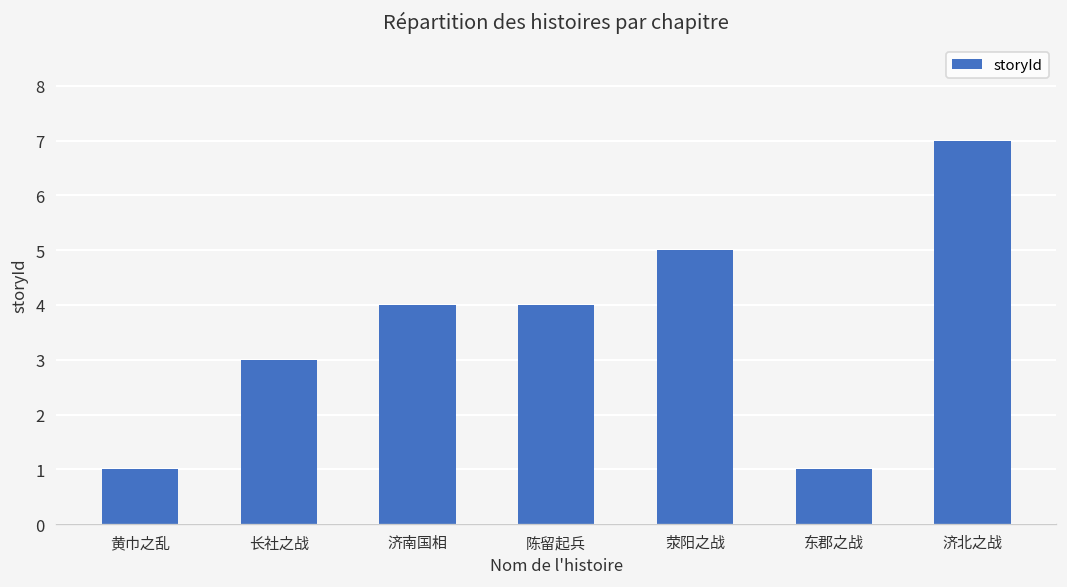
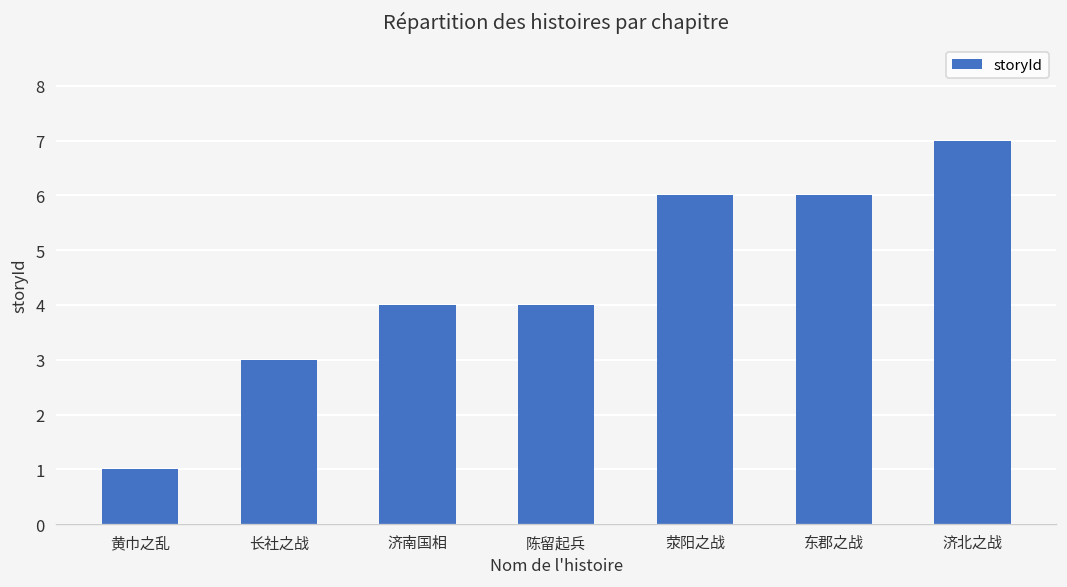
  {
    "黄巾之乱": 1,
    "长社之战": 3,
    "济南国相": 4,
    "陈留起兵": 4,
-   "荥阳之战": 5,
-   "东郡之战": 1,
+   "荥阳之战": 6,
+   "东郡之战": 6,
    "济北之战": 7
  }
